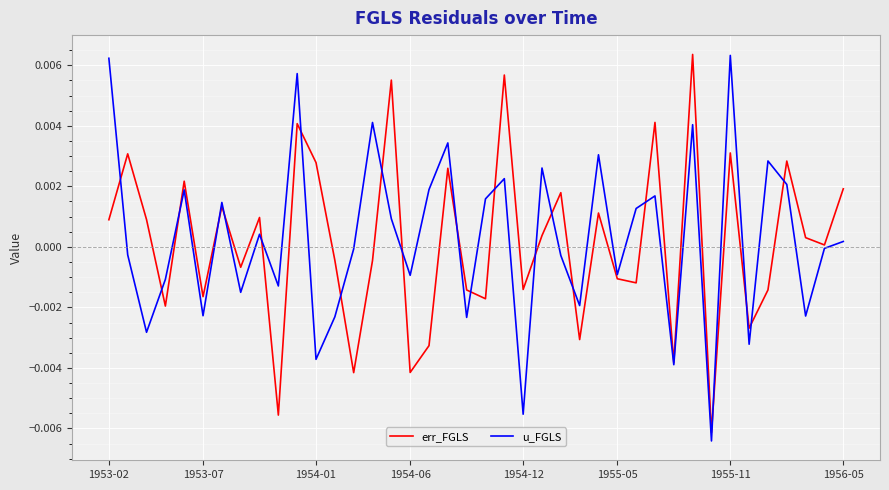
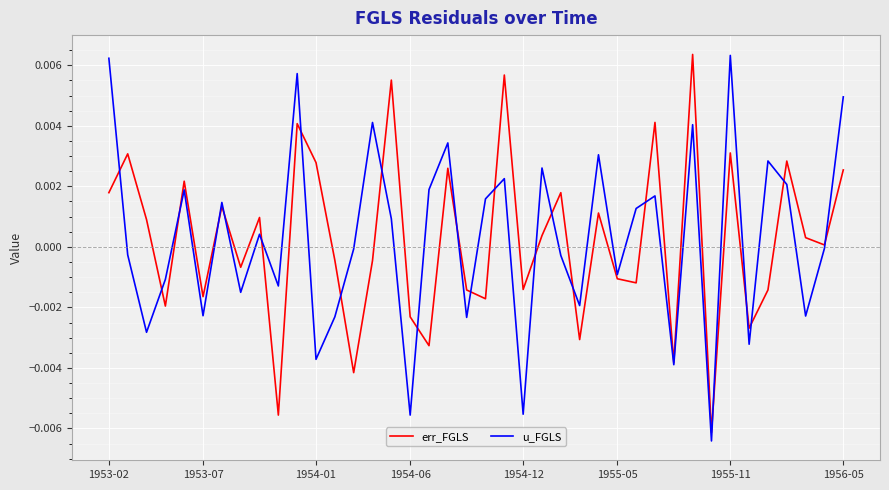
  {
    "err_FGLS": {
-     "1953-02": 0.0009,
+     "1953-02": 0.0018,
      "1953-07": -0.0016,
      "1954-01": 0.0028,
-     "1954-06": -0.0041,
+     "1954-06": -0.0023,
      "1954-12": -0.0014,
      "1955-05": -0.0011,
      "1955-11": 0.0031,
-     "1956-05": 0.0019
+     "1956-05": 0.0025
    },
    "u_FGLS": {
      "1953-02": 0.0062,
      "1953-07": -0.0023,
      "1954-01": -0.0037,
-     "1954-06": -0.0009,
+     "1954-06": -0.0056,
      "1954-12": -0.0055,
      "1955-05": -0.0009,
      "1955-11": 0.0063,
-     "1956-05": 0.0002
+     "1956-05": 0.0050
    }
  }
